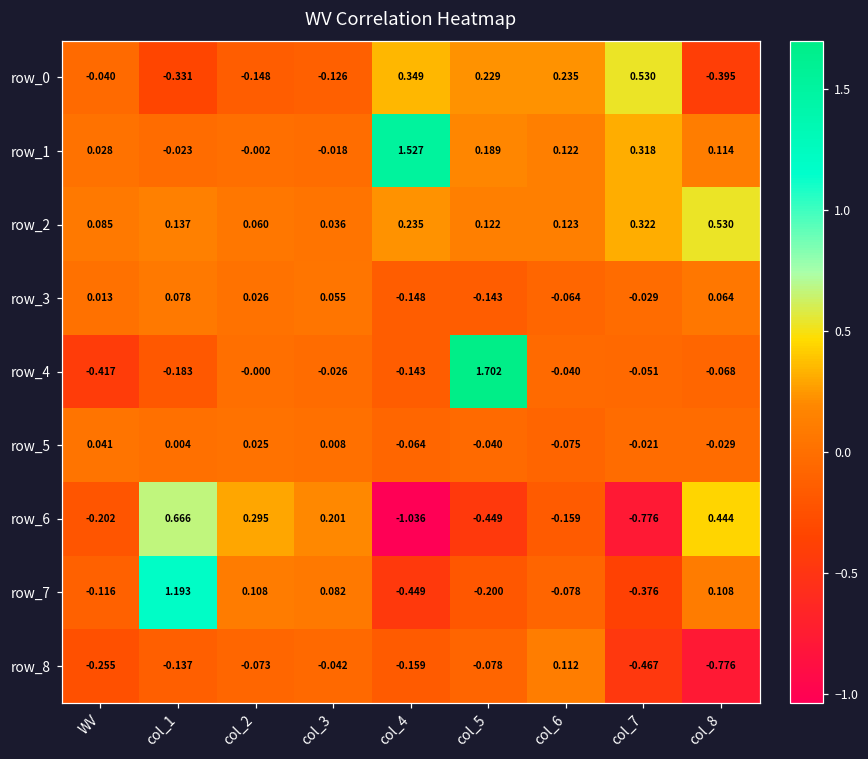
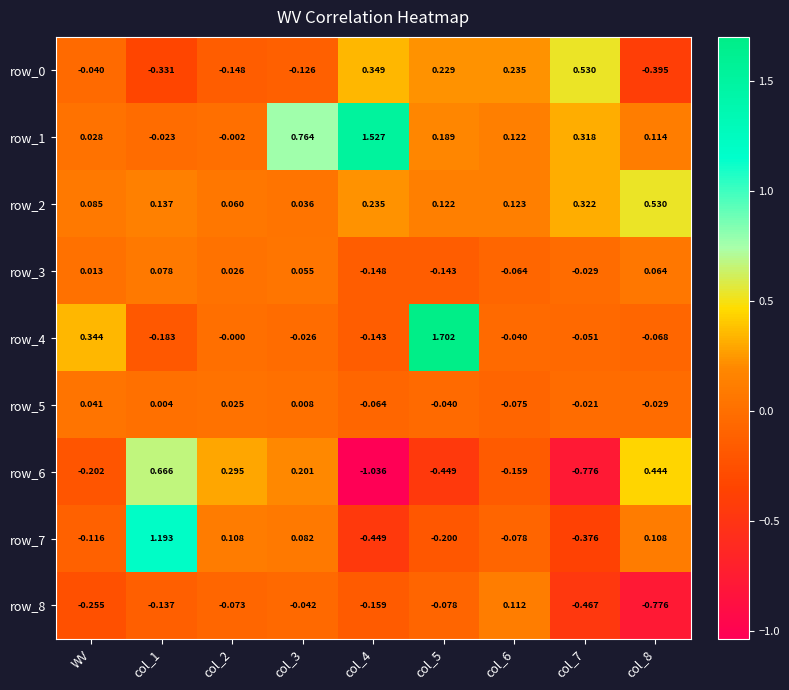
  {
    "row_0": {
      "WV": -0.040,
      "col_1": -0.331,
      "col_2": -0.148,
      "col_3": -0.126,
      "col_4": 0.349,
      "col_5": 0.229,
      "col_6": 0.235,
      "col_7": 0.530,
      "col_8": -0.395
    },
    "row_1": {
      "WV": 0.028,
      "col_1": -0.023,
      "col_2": -0.002,
-     "col_3": -0.018,
+     "col_3": 0.764,
      "col_4": 1.527,
      "col_5": 0.189,
      "col_6": 0.122,
      "col_7": 0.318,
      "col_8": 0.114
    },
    "row_2": {
      "WV": 0.085,
      "col_1": 0.137,
      "col_2": 0.060,
      "col_3": 0.036,
      "col_4": 0.235,
      "col_5": 0.122,
      "col_6": 0.123,
      "col_7": 0.322,
      "col_8": 0.530
    },
    "row_3": {
      "WV": 0.013,
      "col_1": 0.078,
      "col_2": 0.026,
      "col_3": 0.055,
      "col_4": -0.148,
      "col_5": -0.143,
      "col_6": -0.064,
      "col_7": -0.029,
      "col_8": 0.064
    },
    "row_4": {
-     "WV": -0.417,
+     "WV": 0.344,
      "col_1": -0.183,
      "col_2": -0.000,
      "col_3": -0.026,
      "col_4": -0.143,
      "col_5": 1.702,
      "col_6": -0.040,
      "col_7": -0.051,
      "col_8": -0.068
    },
    "row_5": {
      "WV": 0.041,
      "col_1": 0.004,
      "col_2": 0.025,
      "col_3": 0.008,
      "col_4": -0.064,
      "col_5": -0.040,
      "col_6": -0.075,
      "col_7": -0.021,
      "col_8": -0.029
    },
    "row_6": {
      "WV": -0.202,
      "col_1": 0.666,
      "col_2": 0.295,
      "col_3": 0.201,
      "col_4": -1.036,
      "col_5": -0.449,
      "col_6": -0.159,
      "col_7": -0.776,
      "col_8": 0.444
    },
    "row_7": {
      "WV": -0.116,
      "col_1": 1.193,
      "col_2": 0.108,
      "col_3": 0.082,
      "col_4": -0.449,
      "col_5": -0.200,
      "col_6": -0.078,
      "col_7": -0.376,
      "col_8": 0.108
    },
    "row_8": {
      "WV": -0.255,
      "col_1": -0.137,
      "col_2": -0.073,
      "col_3": -0.042,
      "col_4": -0.159,
      "col_5": -0.078,
      "col_6": 0.112,
      "col_7": -0.467,
      "col_8": -0.776
    }
  }
